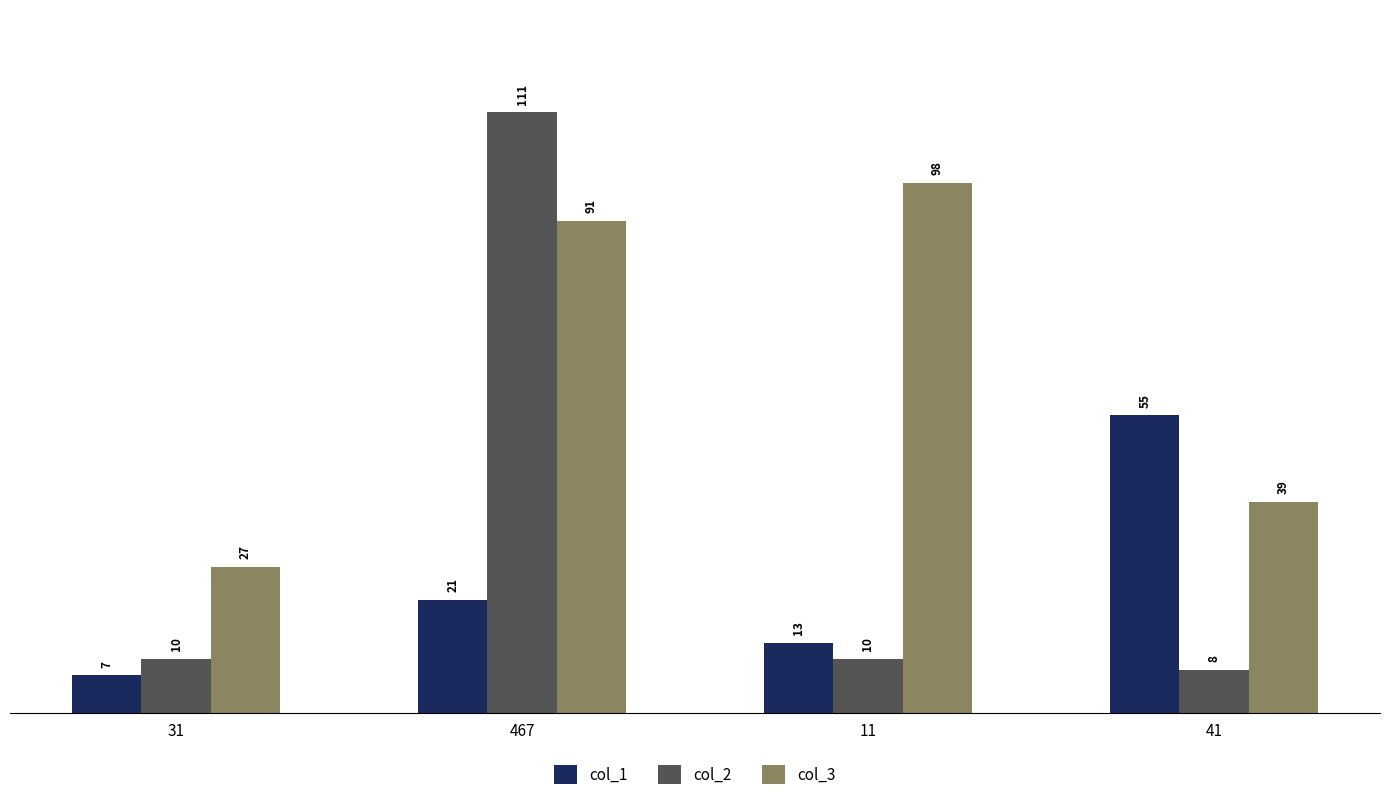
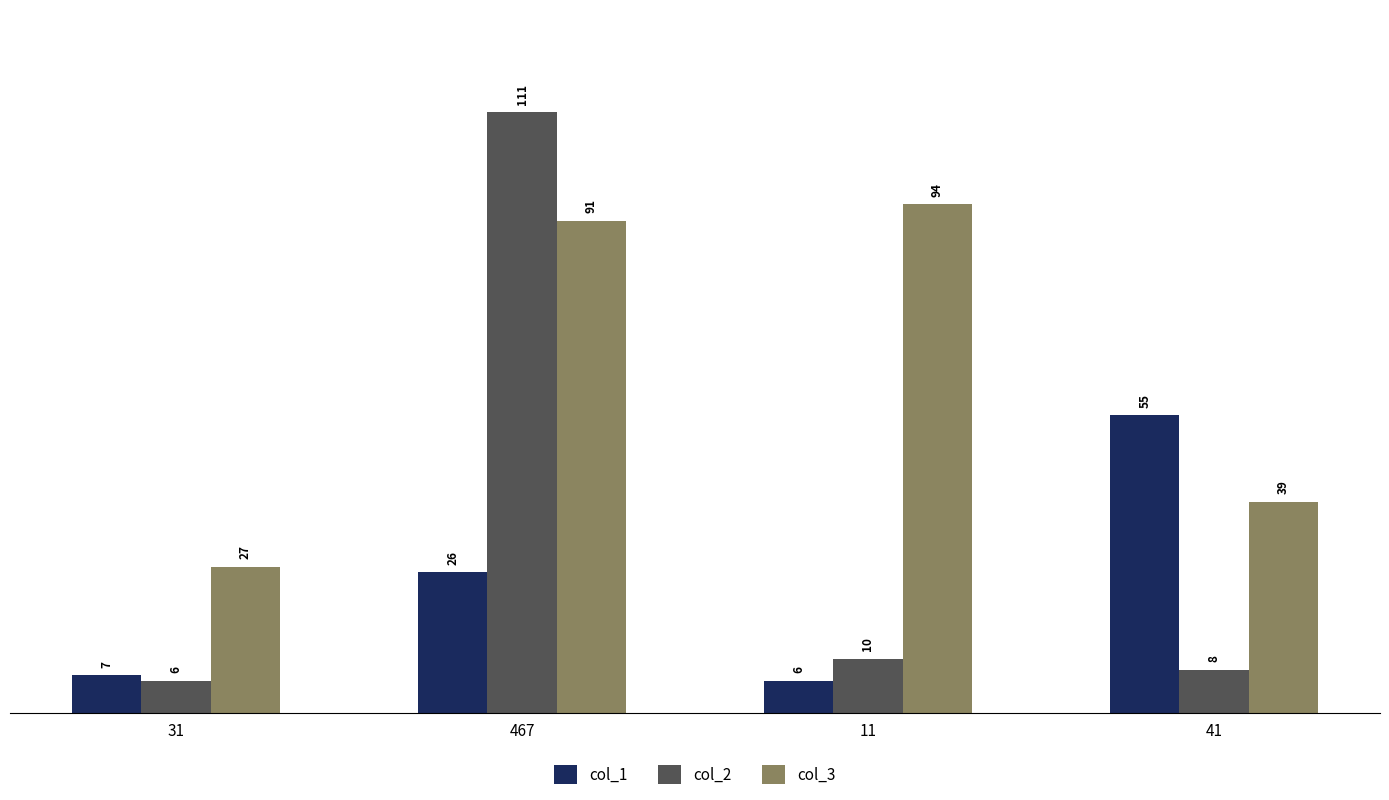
  {
    "col_1": {
      "31": 7,
-     "467": 21,
-     "11": 13,
+     "467": 26,
+     "11": 6,
      "41": 55
    },
    "col_2": {
-     "31": 10,
+     "31": 6,
      "467": 111,
      "11": 10,
      "41": 8
    },
    "col_3": {
      "31": 27,
      "467": 91,
-     "11": 98,
+     "11": 94,
      "41": 39
    }
  }
